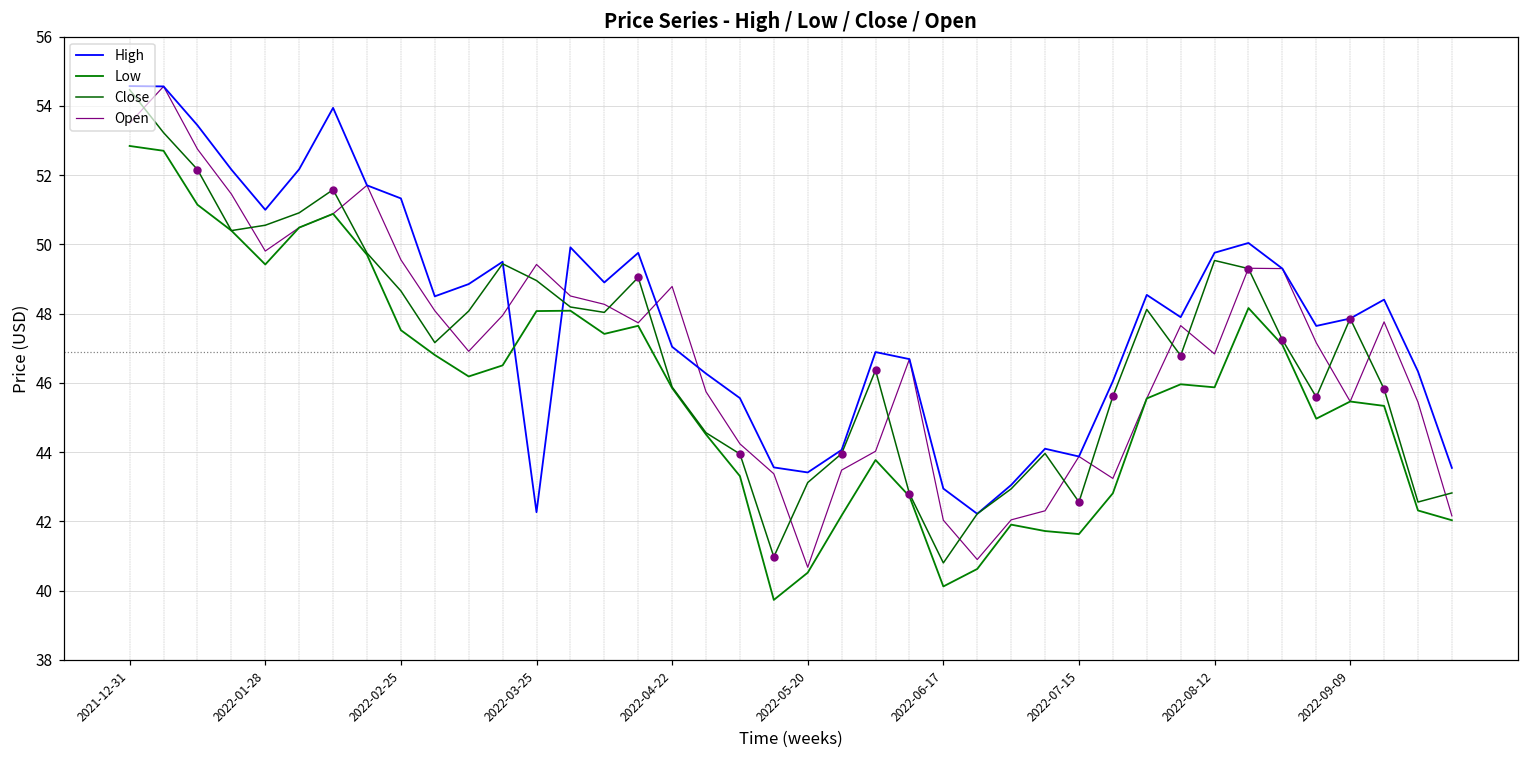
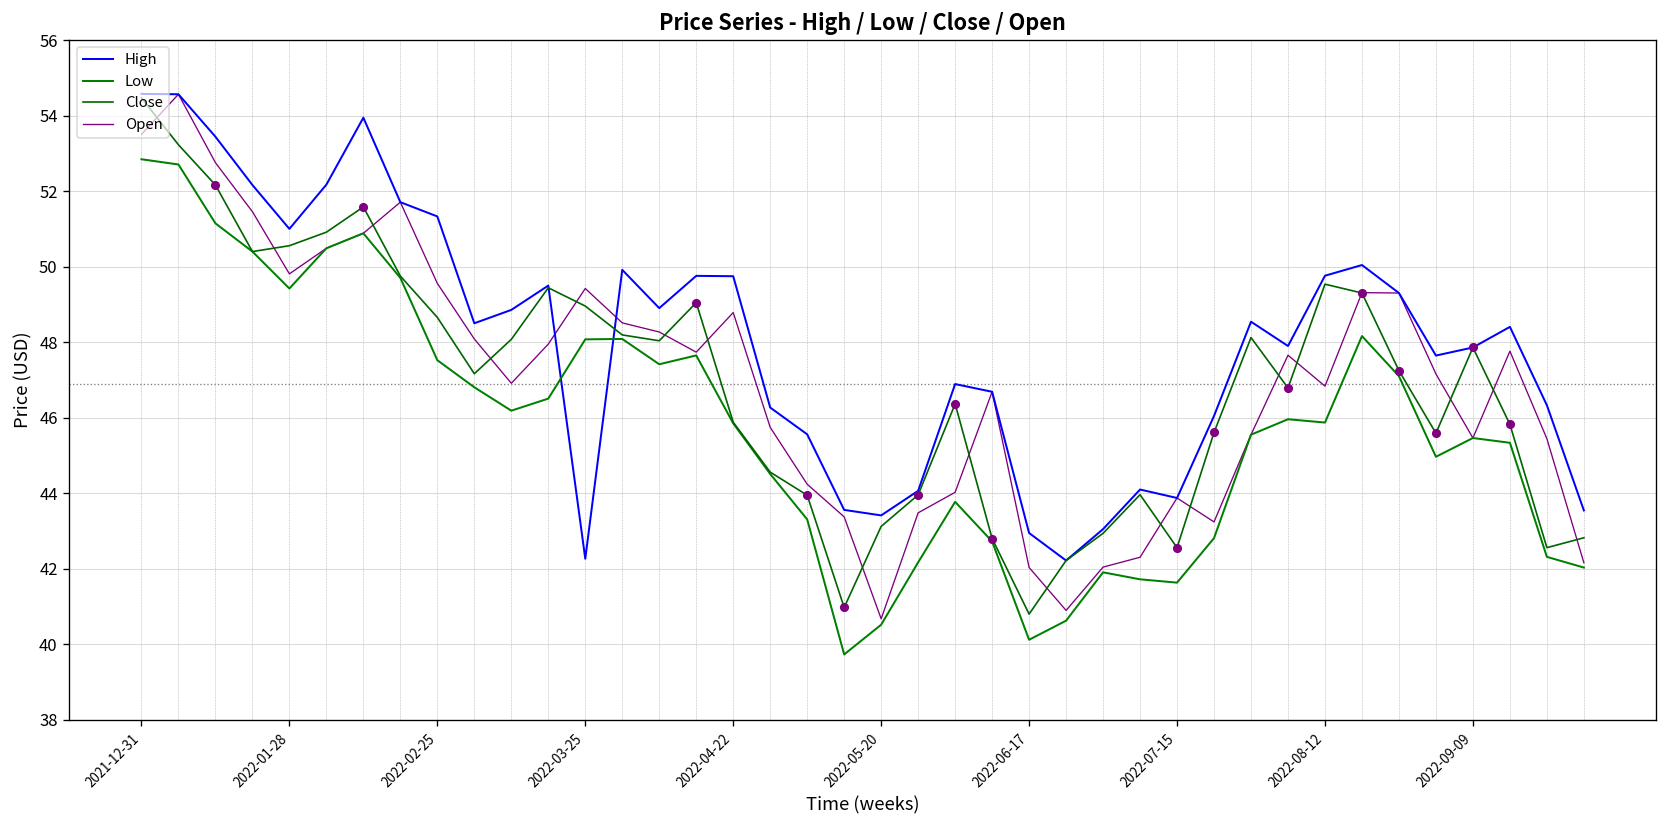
  {
    "High": {
      "2022-01-28": 51.0,
      "2022-02-25": 51.3,
      "2022-03-25": 42.3,
-     "2022-04-22": 47.0,
+     "2022-04-22": 49.7,
      "2022-05-20": 43.4,
      "2022-06-17": 42.9,
      "2022-08-12": 49.8
    }
  }
